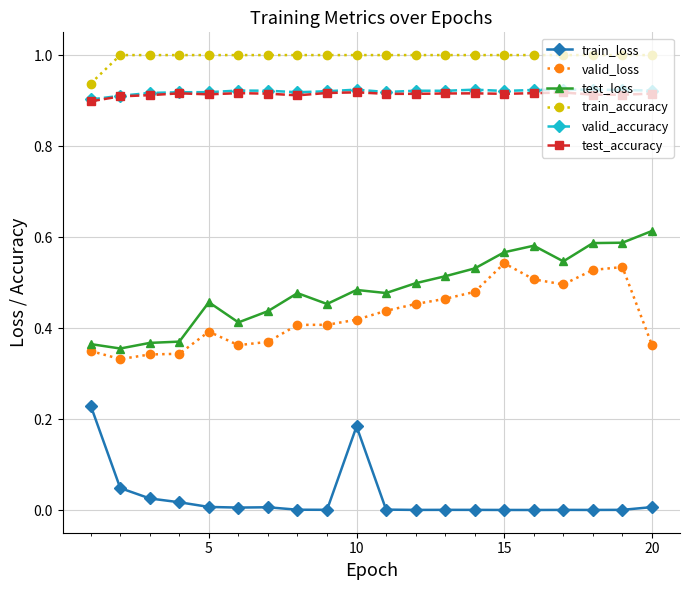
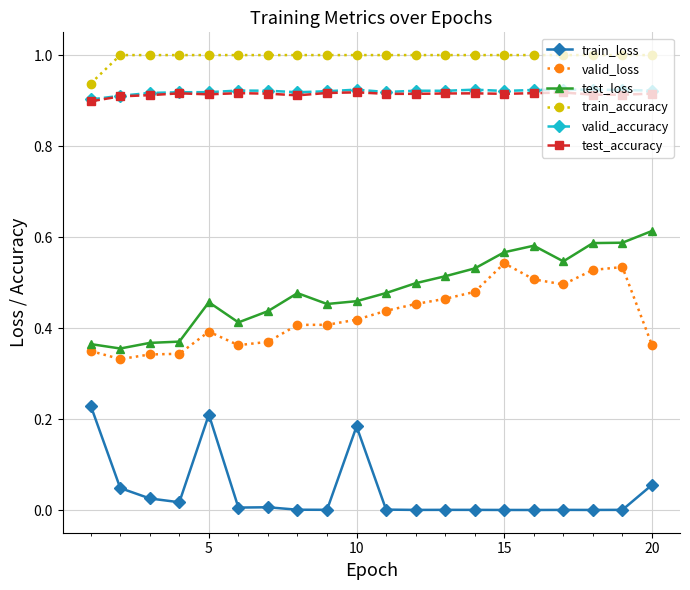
  {
    "train_loss": {
-     "5": 0.01,
+     "5": 0.21,
      "10": 0.18,
      "15": 0.00,
-     "20": 0.01
+     "20": 0.06
    },
    "valid_loss": {
      "5": 0.39,
      "10": 0.42,
      "15": 0.54,
      "20": 0.36
    },
    "test_loss": {
      "5": 0.46,
-     "10": 0.48,
+     "10": 0.46,
      "15": 0.57,
      "20": 0.61
    },
    "train_accuracy": {
      "5": 1.00,
      "10": 1.00,
      "15": 1.00
    },
    "valid_accuracy": {
      "10": 0.92,
      "15": 0.92
    },
    "test_accuracy": {
      "10": 0.92,
      "15": 0.91
    }
  }
